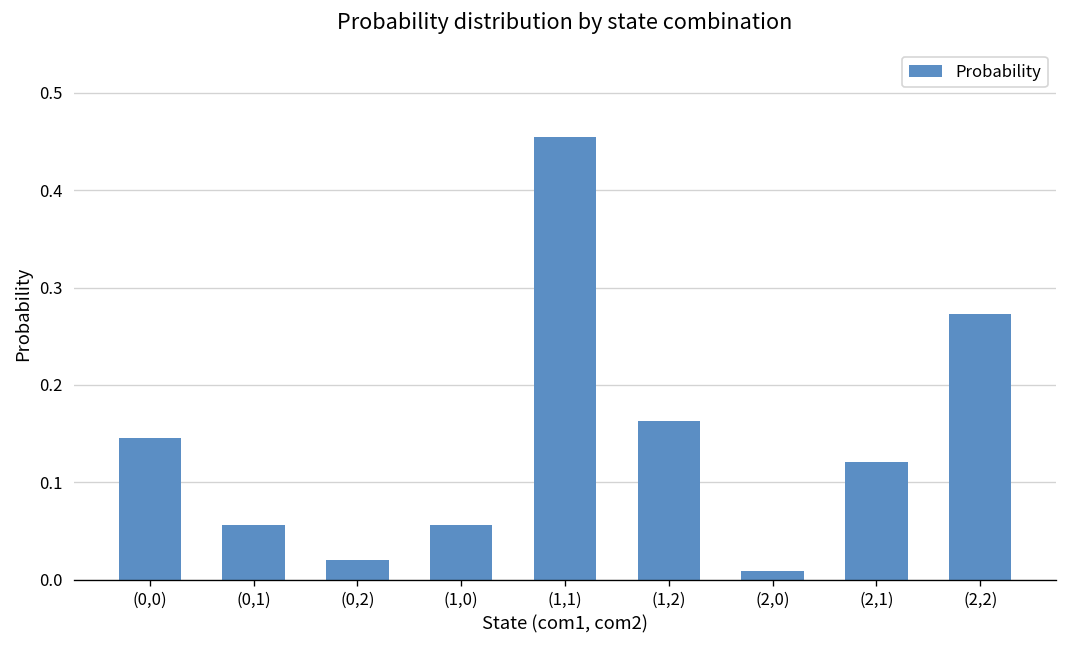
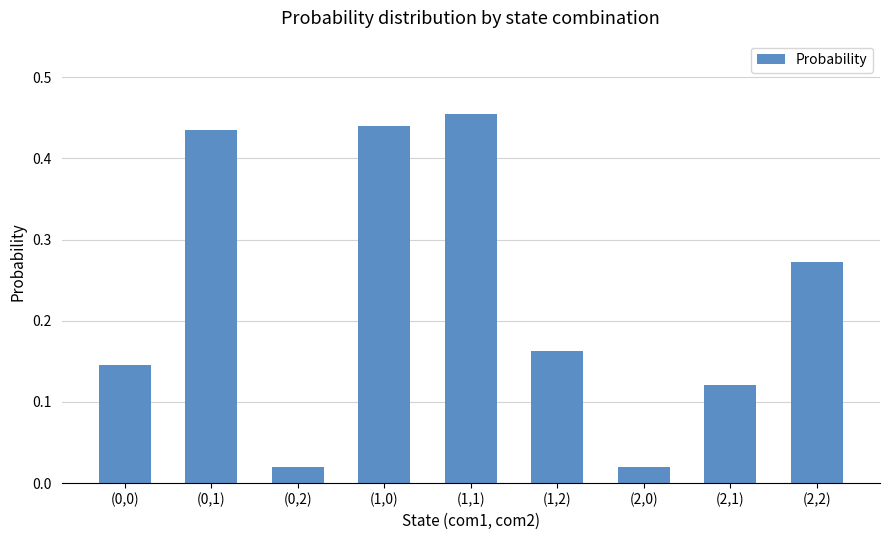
  {
    "(0,0)": 0.15,
-   "(0,1)": 0.06,
+   "(0,1)": 0.44,
    "(0,2)": 0.02,
-   "(1,0)": 0.06,
+   "(1,0)": 0.44,
    "(1,1)": 0.45,
    "(1,2)": 0.16,
-   "(2,0)": 0.01,
+   "(2,0)": 0.02,
    "(2,1)": 0.12,
    "(2,2)": 0.27
  }
